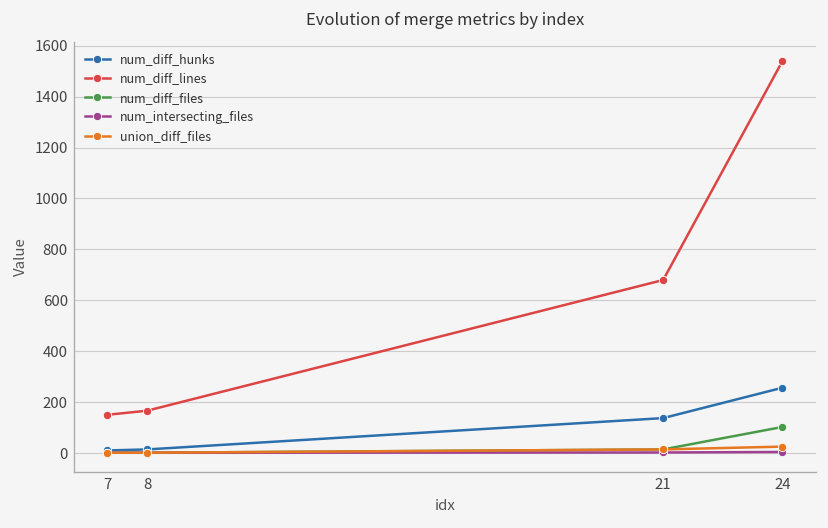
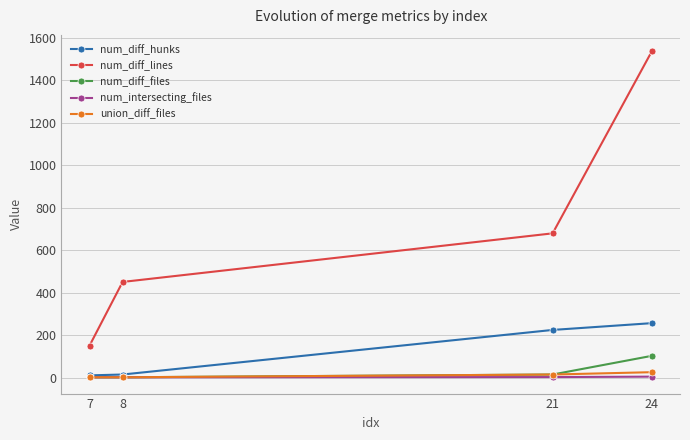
  {
    "num_diff_hunks": {
      "8": 20,
-     "21": 140,
+     "21": 230,
      "24": 260
    },
    "num_diff_lines": {
      "7": 150,
-     "8": 170,
+     "8": 450,
      "21": 680,
      "24": 1540
    },
    "num_diff_files": {
      "24": 100
    },
    "num_intersecting_files": {
      "21": 0,
      "24": 10
    },
    "union_diff_files": {
      "24": 30
    }
  }
